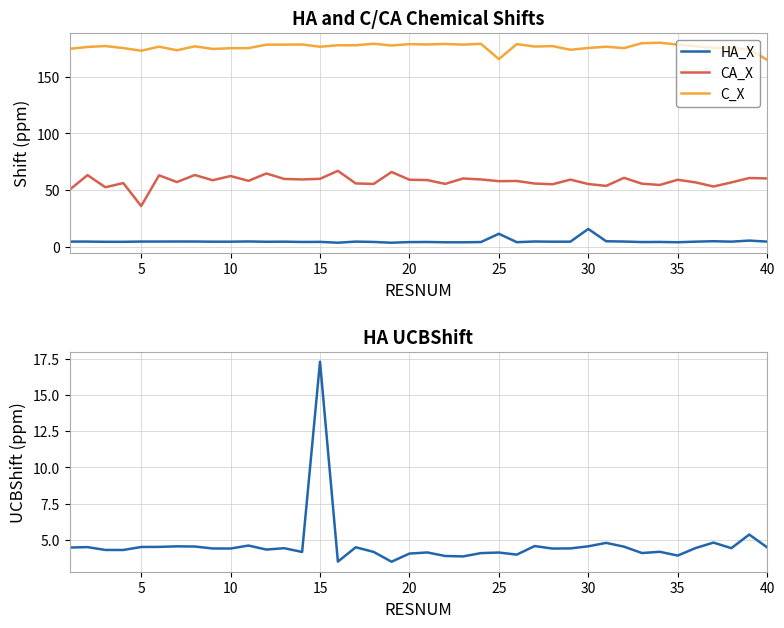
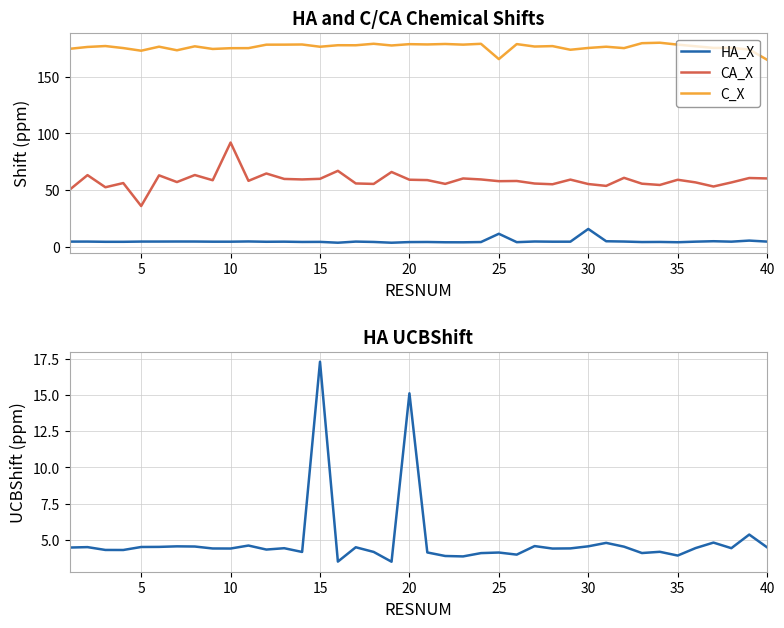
  {
    "HA and C/CA Chemical Shifts": {
      "HA_X": {
        "5": 4,
        "10": 4,
        "15": 4,
        "20": 4,
        "25": 11,
        "30": 16,
        "35": 4,
        "40": 4
      },
      "CA_X": {
        "5": 36,
-       "10": 62,
+       "10": 92,
        "15": 60,
        "20": 59,
        "25": 58,
        "30": 55,
        "35": 59,
        "40": 60
      },
      "C_X": {
        "5": 173,
        "10": 175,
        "15": 177,
        "20": 179,
        "25": 166,
        "30": 176,
        "40": 165
      }
    },
    "HA UCBShift": {
      "5": 4.5,
      "10": 4.4,
      "15": 17.3,
-     "20": 4.0,
+     "20": 15.1,
      "25": 4.1,
      "30": 4.5,
      "35": 3.9,
      "40": 4.5
    }
  }
